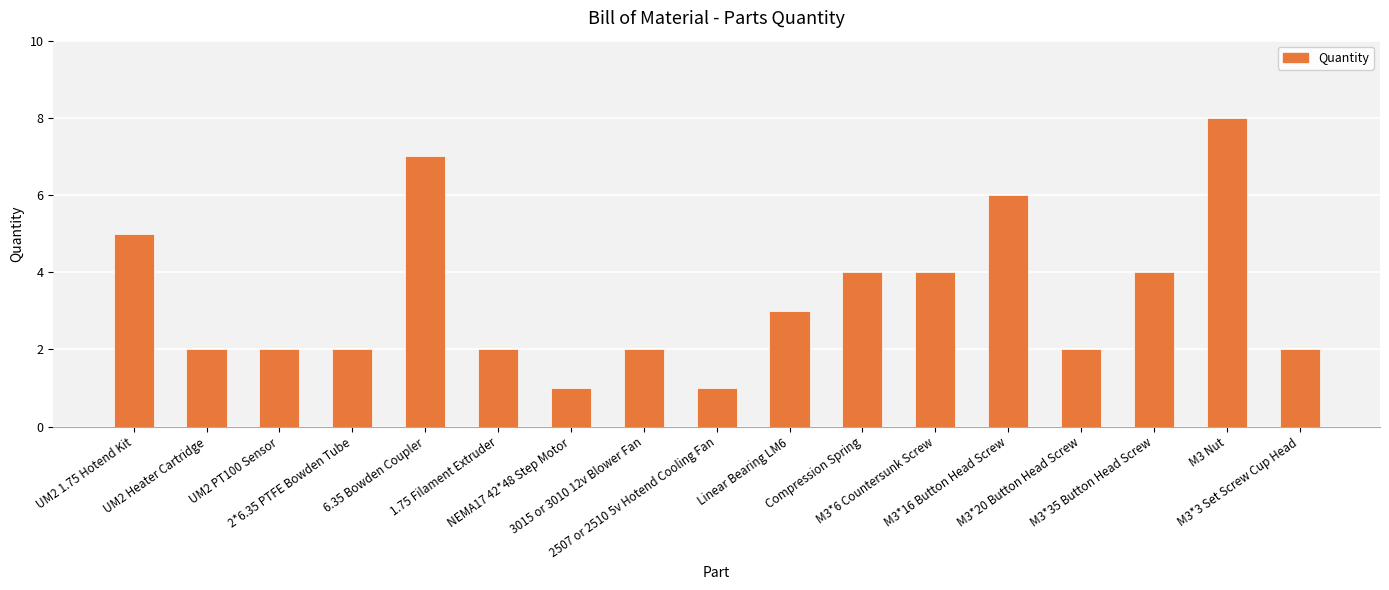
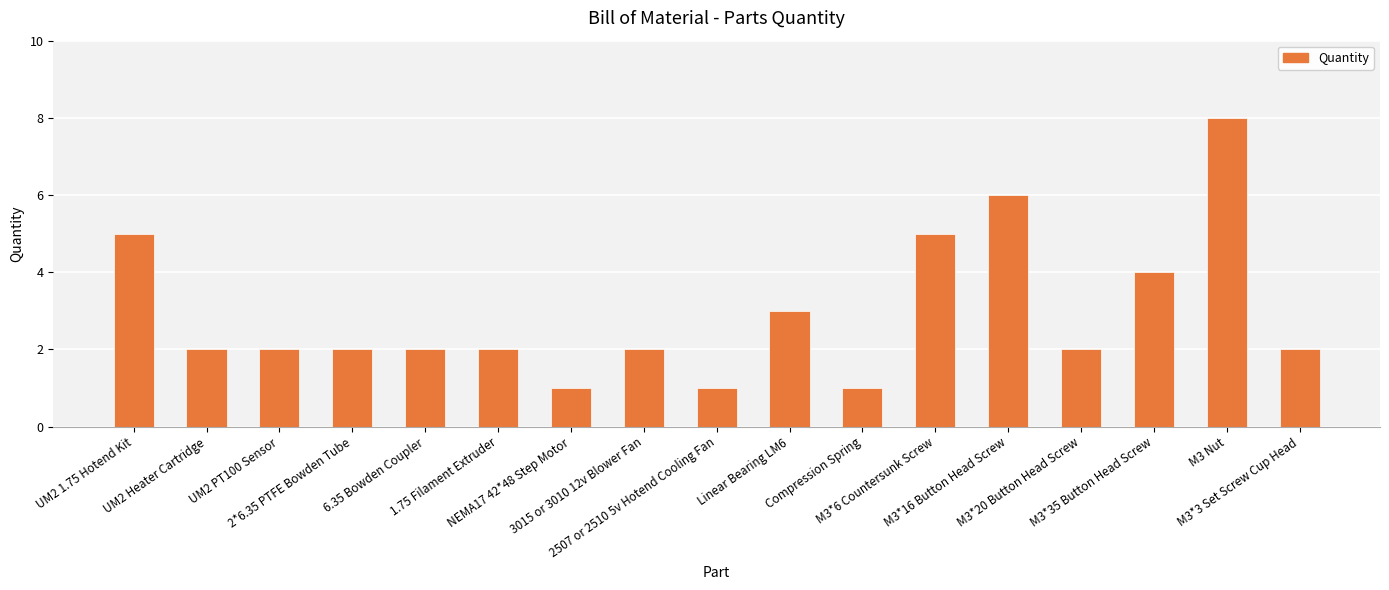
  {
    "UM2 1.75 Hotend Kit": 5,
    "UM2 Heater Cartridge": 2,
    "UM2 PT100 Sensor": 2,
    "2*6.35 PTFE Bowden Tube": 2,
-   "6.35 Bowden Coupler": 7,
+   "6.35 Bowden Coupler": 2,
    "1.75 Filament Extruder": 2,
    "NEMA17 42*48 Step Motor": 1,
    "3015 or 3010 12v Blower Fan": 2,
    "2507 or 2510 5v Hotend Cooling Fan": 1,
    "Linear Bearing LM6": 3,
-   "Compression Spring": 4,
-   "M3*6 Countersunk Screw": 4,
+   "Compression Spring": 1,
+   "M3*6 Countersunk Screw": 5,
    "M3*16 Button Head Screw": 6,
    "M3*20 Button Head Screw": 2,
    "M3*35 Button Head Screw": 4,
    "M3 Nut": 8,
    "M3*3 Set Screw Cup Head": 2
  }
